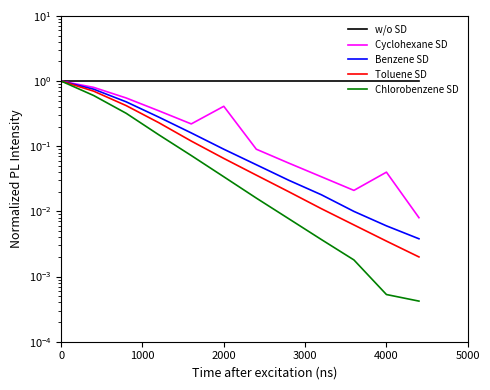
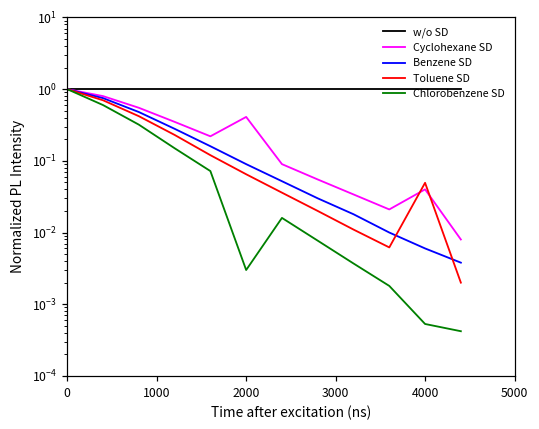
  {
    "w/o SD": {
      "2000": 1.0,
      "4000": 1.0
    },
    "Cyclohexane SD": {
      "2000": 0.4,
      "4000": 0.04
    },
    "Benzene SD": {
      "2000": 0.09,
      "4000": 0.006
    },
    "Toluene SD": {
      "2000": 0.07,
-     "4000": 0.004
+     "4000": 0.05
    },
    "Chlorobenzene SD": {
-     "2000": 0.03,
+     "2000": 0.003,
      "4000": 0.0005
    }
  }
